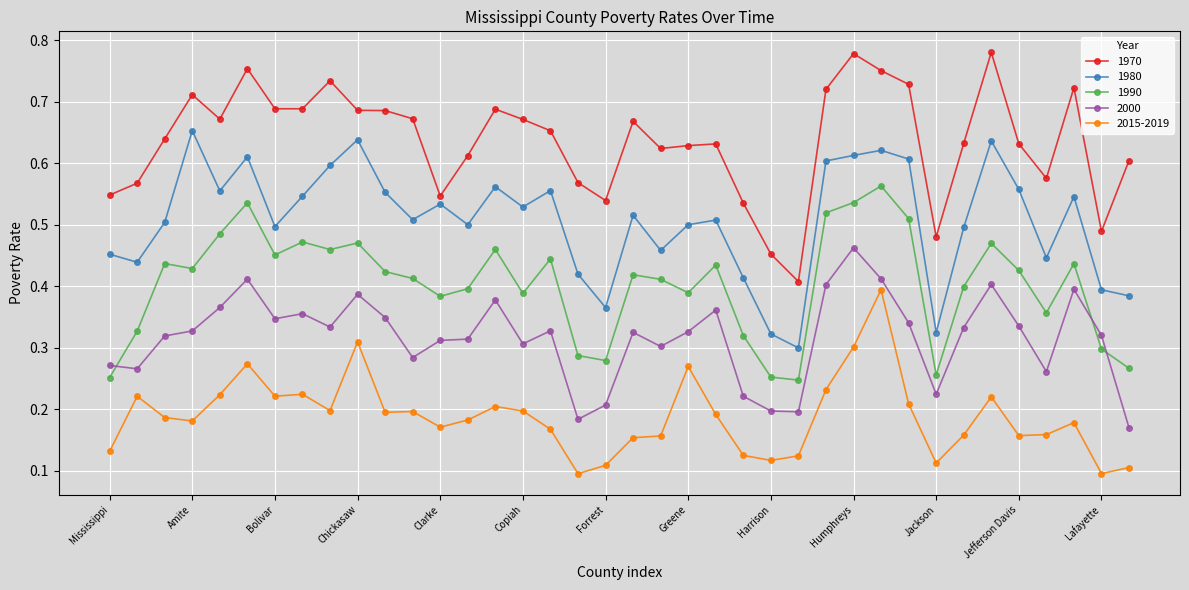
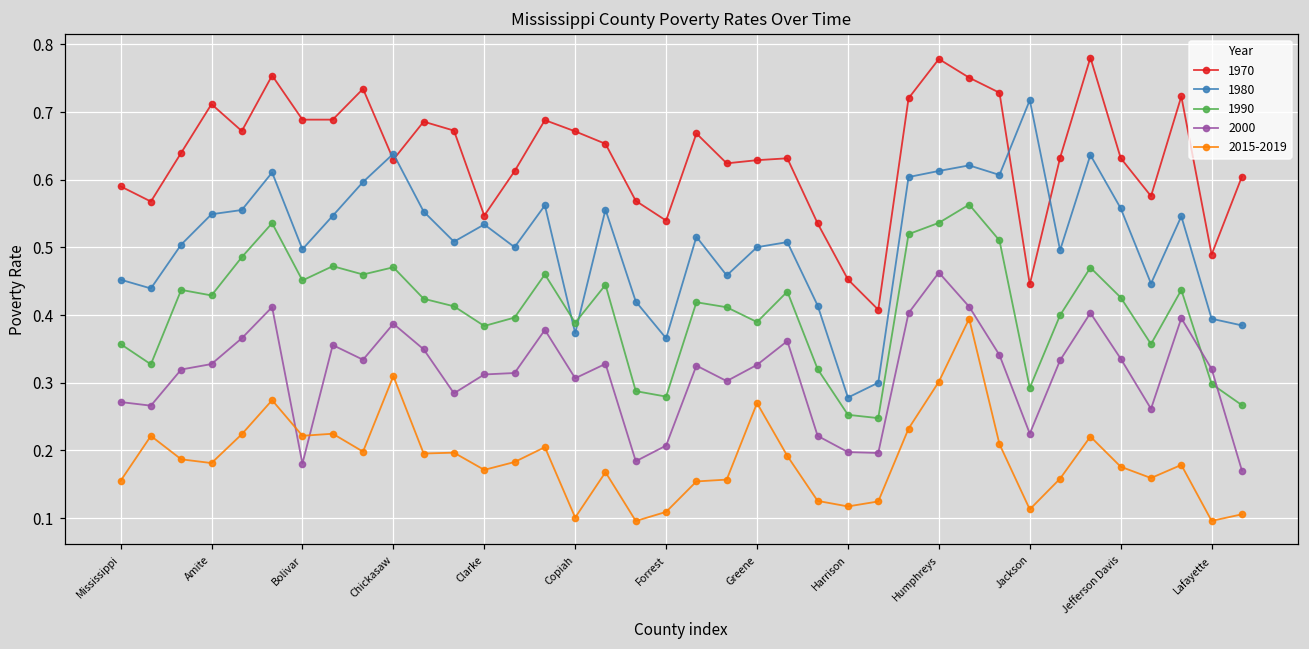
  {
    "1970": {
-     "Mississippi": 0.55,
+     "Mississippi": 0.59,
      "Amite": 0.71,
      "Bolivar": 0.69,
-     "Chickasaw": 0.69,
+     "Chickasaw": 0.63,
      "Clarke": 0.55,
      "Copiah": 0.67,
      "Forrest": 0.54,
      "Greene": 0.63,
      "Harrison": 0.45,
      "Humphreys": 0.78,
-     "Jackson": 0.48,
+     "Jackson": 0.45,
      "Jefferson Davis": 0.63,
      "Lafayette": 0.49
    },
    "1980": {
      "Mississippi": 0.45,
-     "Amite": 0.65,
+     "Amite": 0.55,
      "Bolivar": 0.50,
      "Chickasaw": 0.64,
      "Clarke": 0.53,
-     "Copiah": 0.53,
+     "Copiah": 0.37,
      "Forrest": 0.37,
      "Greene": 0.50,
-     "Harrison": 0.32,
+     "Harrison": 0.28,
      "Humphreys": 0.61,
-     "Jackson": 0.32,
+     "Jackson": 0.72,
      "Jefferson Davis": 0.56,
      "Lafayette": 0.39
    },
    "1990": {
-     "Mississippi": 0.25,
+     "Mississippi": 0.36,
      "Amite": 0.43,
      "Bolivar": 0.45,
      "Chickasaw": 0.47,
      "Clarke": 0.38,
      "Copiah": 0.39,
      "Forrest": 0.28,
      "Greene": 0.39,
      "Harrison": 0.25,
      "Humphreys": 0.54,
-     "Jackson": 0.26,
+     "Jackson": 0.29,
      "Jefferson Davis": 0.43,
      "Lafayette": 0.30
    },
    "2000": {
      "Mississippi": 0.27,
      "Amite": 0.33,
-     "Bolivar": 0.35,
+     "Bolivar": 0.18,
      "Chickasaw": 0.39,
      "Clarke": 0.31,
      "Copiah": 0.31,
      "Forrest": 0.21,
      "Greene": 0.33,
      "Harrison": 0.20,
      "Humphreys": 0.46,
      "Jackson": 0.22,
      "Jefferson Davis": 0.34,
      "Lafayette": 0.32
    },
    "2015-2019": {
-     "Mississippi": 0.13,
+     "Mississippi": 0.15,
      "Amite": 0.18,
      "Bolivar": 0.22,
      "Chickasaw": 0.31,
      "Clarke": 0.17,
-     "Copiah": 0.20,
+     "Copiah": 0.10,
      "Forrest": 0.11,
      "Greene": 0.27,
      "Harrison": 0.12,
      "Humphreys": 0.30,
      "Jackson": 0.11,
-     "Jefferson Davis": 0.16,
+     "Jefferson Davis": 0.18,
      "Lafayette": 0.10
    }
  }
